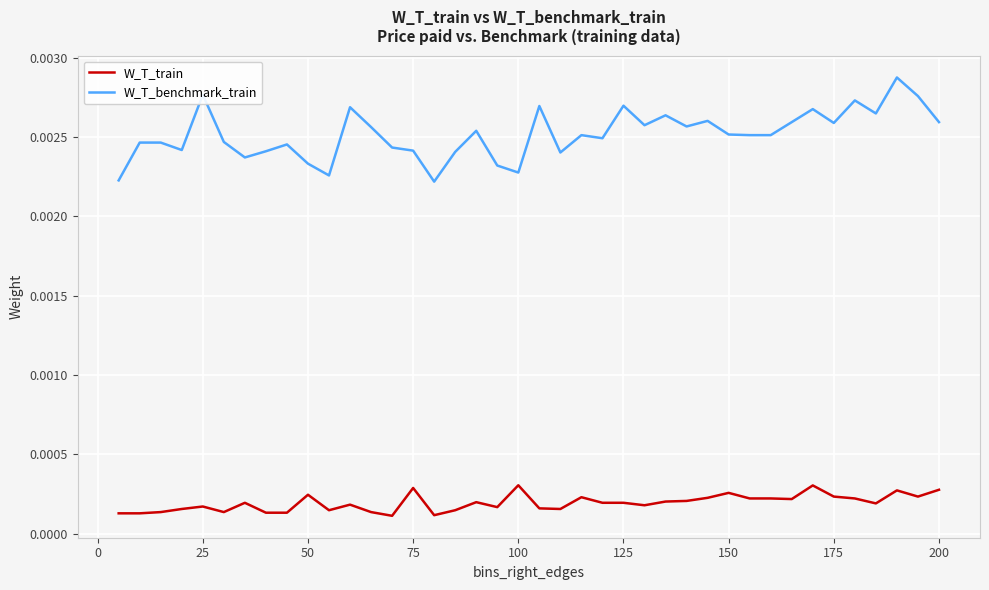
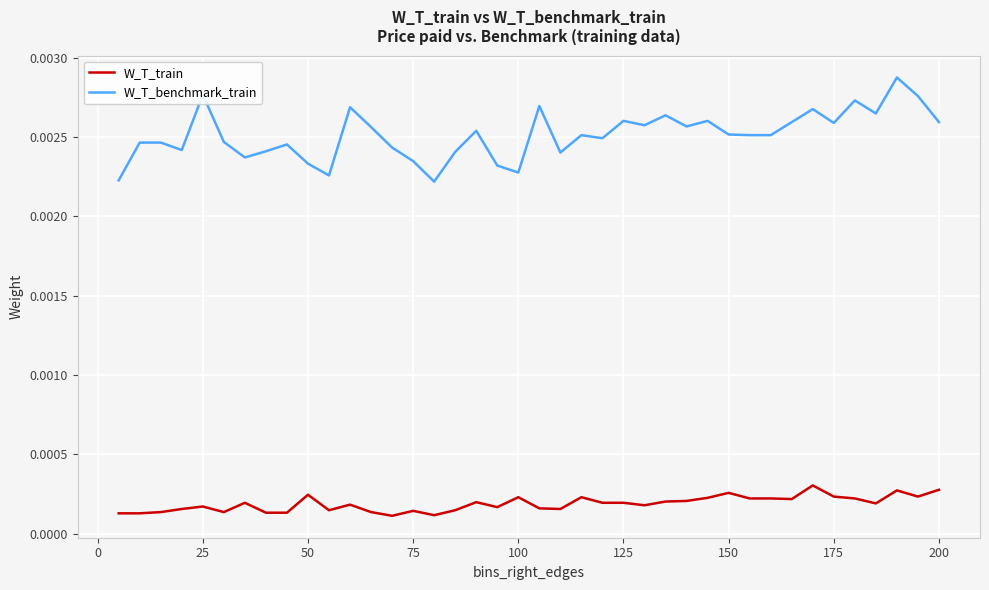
  {
    "W_T_train": {
      "25": 0.00017,
      "50": 0.00025,
-     "75": 0.00029,
-     "100": 0.00031,
+     "75": 0.00014,
+     "100": 0.00023,
      "125": 0.00020,
      "150": 0.00026,
      "175": 0.00023,
      "200": 0.00028
    },
    "W_T_benchmark_train": {
      "50": 0.00233,
-     "75": 0.00241,
+     "75": 0.00235,
      "100": 0.00228,
-     "125": 0.00270,
+     "125": 0.00260,
      "150": 0.00252,
      "175": 0.00259,
      "200": 0.00259
    }
  }
